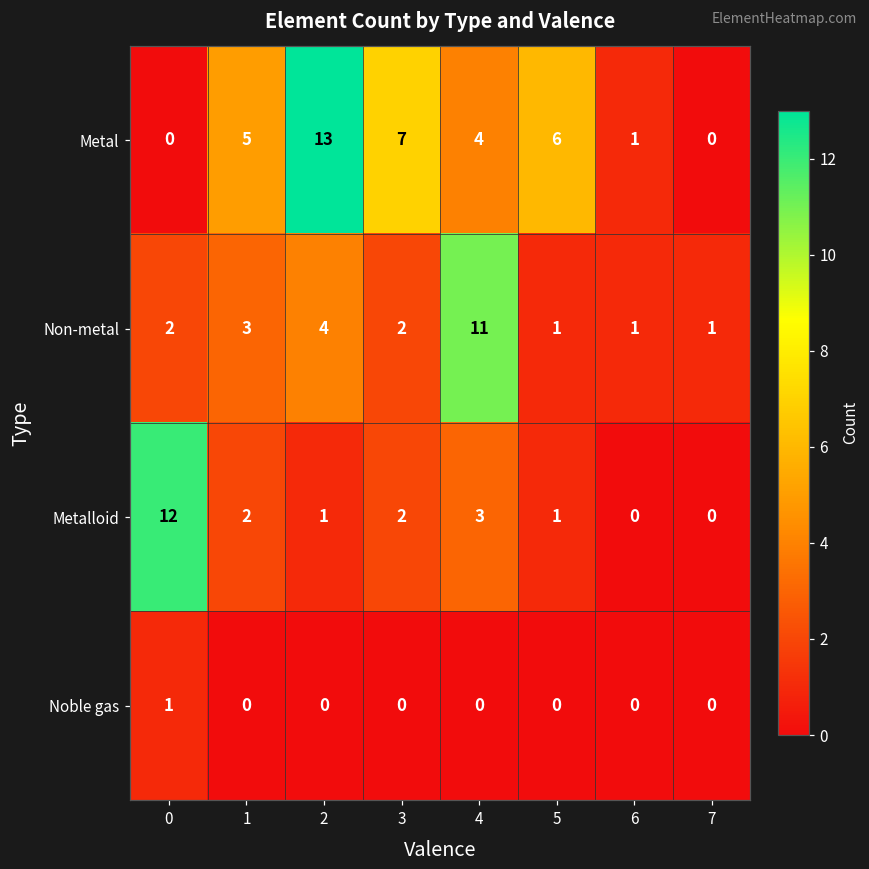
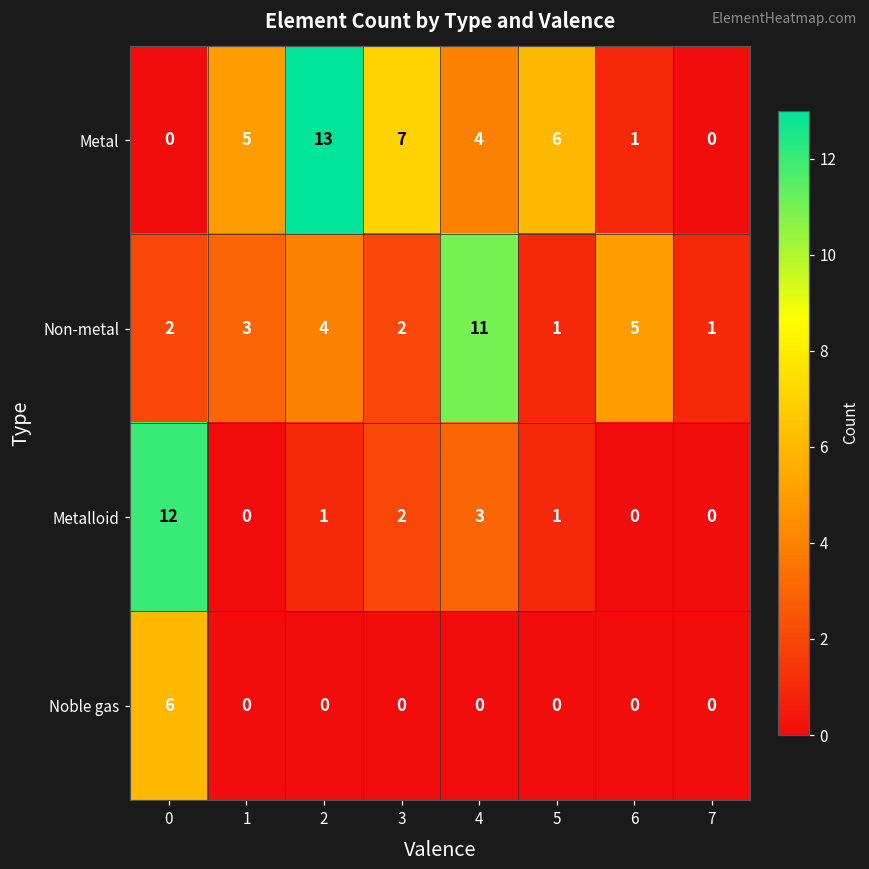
  {
    "Metal": {
      "0": 0,
      "1": 5,
      "2": 13,
      "3": 7,
      "4": 4,
      "5": 6,
      "6": 1,
      "7": 0
    },
    "Non-metal": {
      "0": 2,
      "1": 3,
      "2": 4,
      "3": 2,
      "4": 11,
      "5": 1,
-     "6": 1,
+     "6": 5,
      "7": 1
    },
    "Metalloid": {
      "0": 12,
-     "1": 2,
+     "1": 0,
      "2": 1,
      "3": 2,
      "4": 3,
      "5": 1,
      "6": 0,
      "7": 0
    },
    "Noble gas": {
-     "0": 1,
+     "0": 6,
      "1": 0,
      "2": 0,
      "3": 0,
      "4": 0,
      "5": 0,
      "6": 0,
      "7": 0
    }
  }
